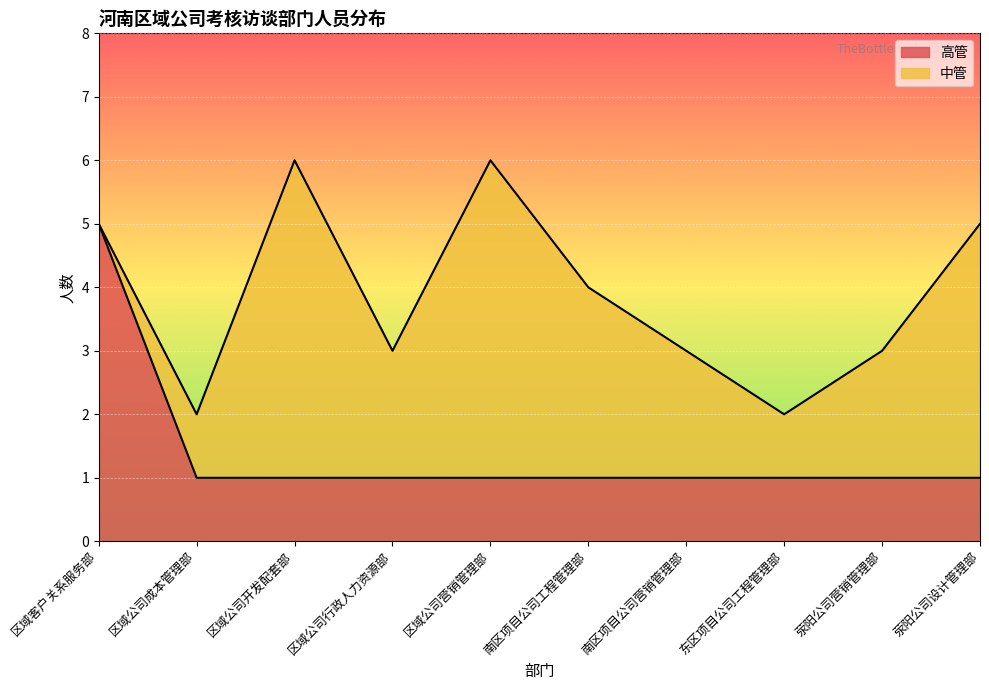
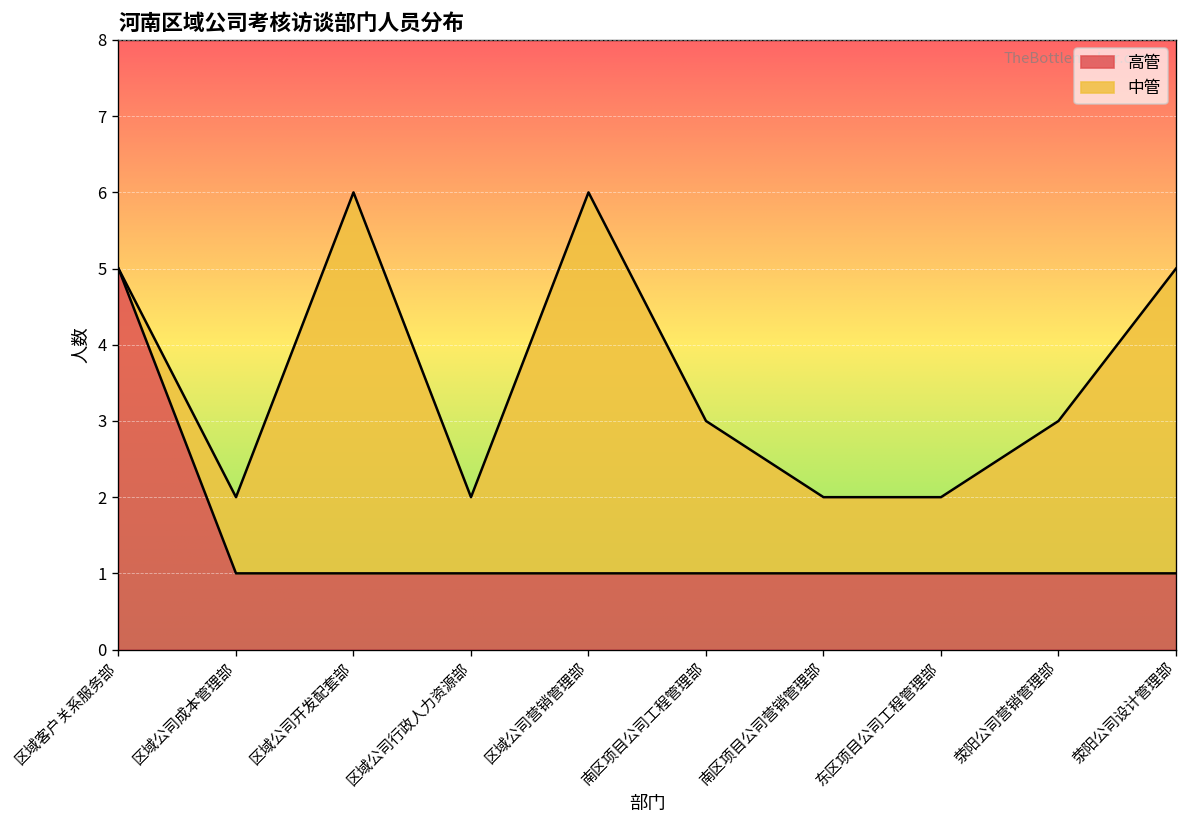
  {
    "高管": {
      "区域公司成本管理部": 1,
      "区域公司开发配套部": 1,
      "区域公司行政人力资源部": 1,
      "区域公司营销管理部": 1,
      "南区项目公司工程管理部": 1,
      "南区项目公司营销管理部": 1,
      "东区项目公司工程管理部": 1,
      "荥阳公司营销管理部": 1,
      "荥阳公司设计管理部": 1
    },
    "中管": {
      "区域公司成本管理部": 1,
      "区域公司开发配套部": 5,
-     "区域公司行政人力资源部": 2,
+     "区域公司行政人力资源部": 1,
      "区域公司营销管理部": 5,
-     "南区项目公司工程管理部": 3,
-     "南区项目公司营销管理部": 2,
+     "南区项目公司工程管理部": 2,
+     "南区项目公司营销管理部": 1,
      "东区项目公司工程管理部": 1,
      "荥阳公司营销管理部": 2,
      "荥阳公司设计管理部": 4
    }
  }
